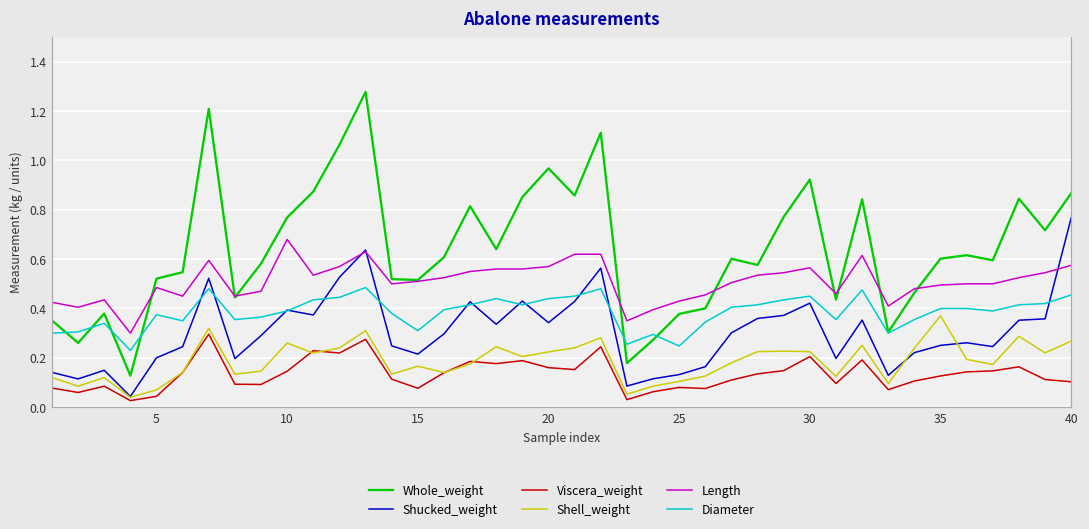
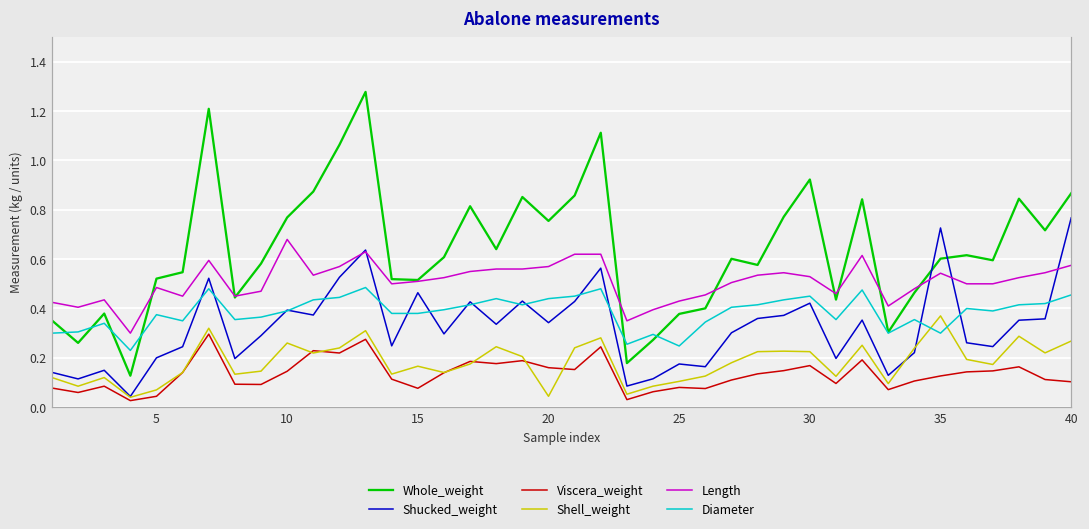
  {
    "Whole_weight": {
      "5": 0.52,
      "10": 0.77,
-     "20": 0.97,
+     "20": 0.76,
      "25": 0.38,
      "30": 0.92,
      "35": 0.60,
      "40": 0.87
    },
    "Shucked_weight": {
      "5": 0.20,
-     "15": 0.22,
+     "15": 0.46,
      "20": 0.34,
-     "25": 0.13,
+     "25": 0.18,
      "30": 0.42,
-     "35": 0.25,
+     "35": 0.73,
      "40": 0.77
    },
    "Viscera_weight": {
      "5": 0.04,
      "10": 0.15,
      "15": 0.08,
      "20": 0.16,
      "25": 0.08,
-     "30": 0.21,
+     "30": 0.17,
      "35": 0.13,
      "40": 0.10
    },
    "Shell_weight": {
      "5": 0.07,
      "10": 0.26,
      "15": 0.17,
-     "20": 0.22,
+     "20": 0.04,
      "25": 0.10,
      "30": 0.23,
      "35": 0.37,
      "40": 0.27
    },
    "Length": {
      "5": 0.49,
      "10": 0.68,
      "20": 0.57,
      "25": 0.43,
-     "30": 0.57,
-     "35": 0.50,
+     "30": 0.53,
+     "35": 0.54,
      "40": 0.58
    },
    "Diameter": {
      "5": 0.38,
-     "15": 0.31,
+     "15": 0.38,
      "20": 0.44,
      "25": 0.25,
      "30": 0.45,
-     "35": 0.4,
+     "35": 0.3,
      "40": 0.46
    }
  }
